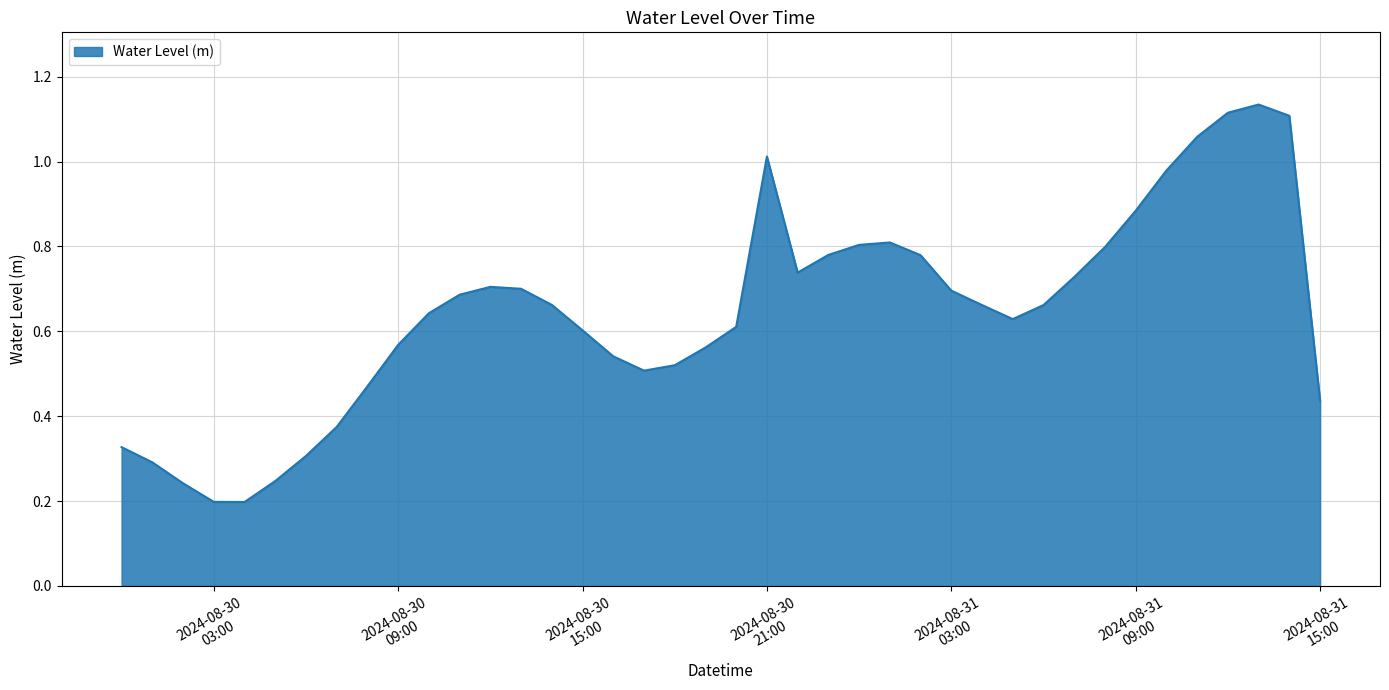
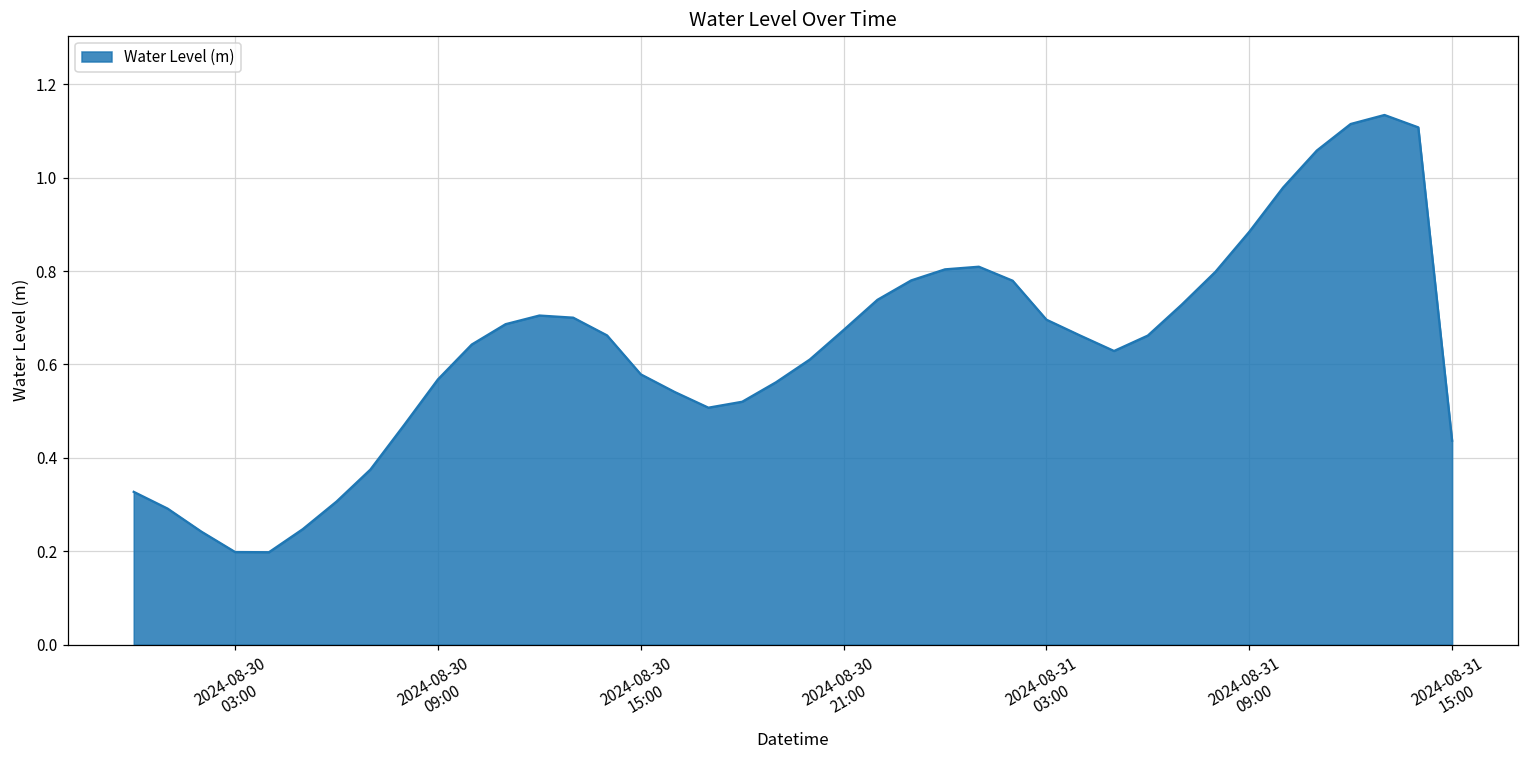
  {
    "2024-08-30 03:00": 0.20,
    "2024-08-30 09:00": 0.57,
-   "2024-08-30 15:00": 0.60,
-   "2024-08-30 21:00": 1.01,
+   "2024-08-30 15:00": 0.58,
+   "2024-08-30 21:00": 0.67,
    "2024-08-31 03:00": 0.70,
    "2024-08-31 09:00": 0.88,
    "2024-08-31 15:00": 0.44
  }
